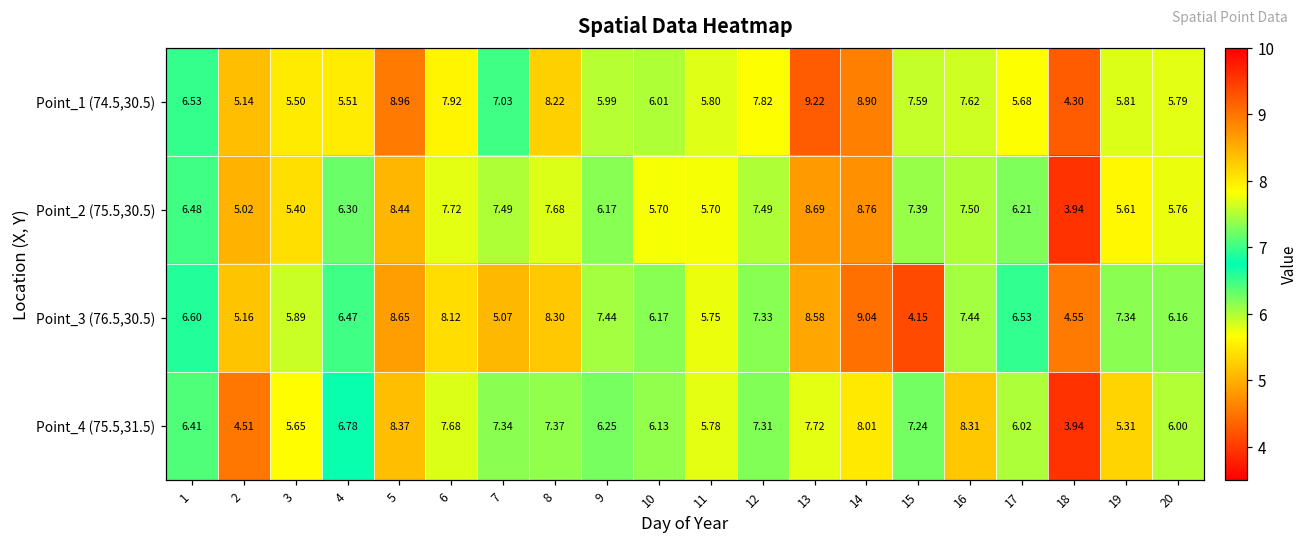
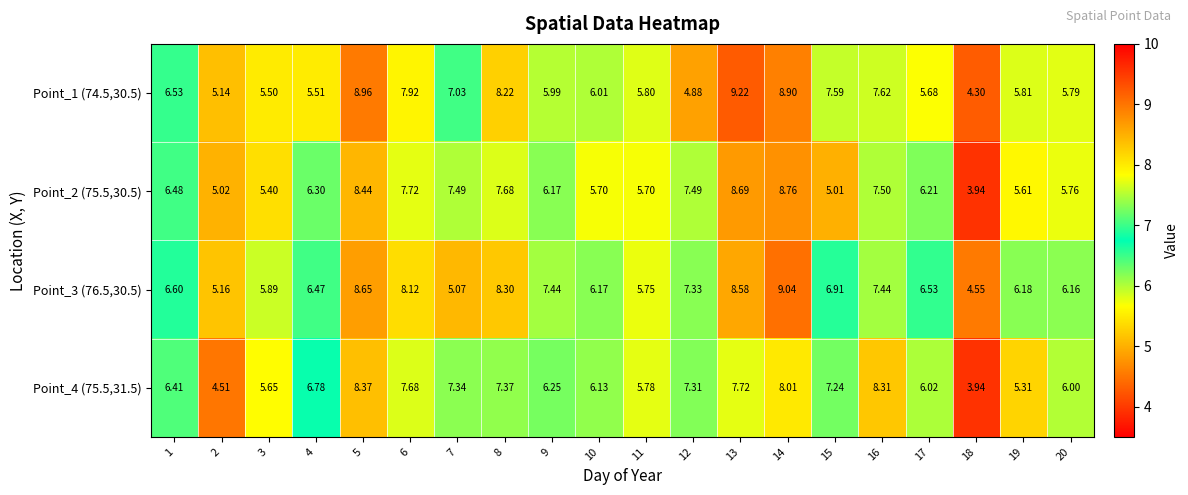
  {
    "Point_1 (74.5,30.5)": {
      "1": 6.53,
      "2": 5.14,
      "3": 5.50,
      "4": 5.51,
      "5": 8.96,
      "6": 7.92,
      "7": 7.03,
      "8": 8.22,
      "9": 5.99,
      "10": 6.01,
      "11": 5.80,
-     "12": 7.82,
+     "12": 4.88,
      "13": 9.22,
      "14": 8.90,
      "15": 7.59,
      "16": 7.62,
      "17": 5.68,
      "18": 4.30,
      "19": 5.81,
      "20": 5.79
    },
    "Point_2 (75.5,30.5)": {
      "1": 6.48,
      "2": 5.02,
      "3": 5.40,
      "4": 6.30,
      "5": 8.44,
      "6": 7.72,
      "7": 7.49,
      "8": 7.68,
      "9": 6.17,
      "10": 5.70,
      "11": 5.70,
      "12": 7.49,
      "13": 8.69,
      "14": 8.76,
-     "15": 7.39,
+     "15": 5.01,
      "16": 7.50,
      "17": 6.21,
      "18": 3.94,
      "19": 5.61,
      "20": 5.76
    },
    "Point_3 (76.5,30.5)": {
      "1": 6.60,
      "2": 5.16,
      "3": 5.89,
      "4": 6.47,
      "5": 8.65,
      "6": 8.12,
      "7": 5.07,
      "8": 8.30,
      "9": 7.44,
      "10": 6.17,
      "11": 5.75,
      "12": 7.33,
      "13": 8.58,
      "14": 9.04,
-     "15": 4.15,
+     "15": 6.91,
      "16": 7.44,
      "17": 6.53,
      "18": 4.55,
-     "19": 7.34,
+     "19": 6.18,
      "20": 6.16
    },
    "Point_4 (75.5,31.5)": {
      "1": 6.41,
      "2": 4.51,
      "3": 5.65,
      "4": 6.78,
      "5": 8.37,
      "6": 7.68,
      "7": 7.34,
      "8": 7.37,
      "9": 6.25,
      "10": 6.13,
      "11": 5.78,
      "12": 7.31,
      "13": 7.72,
      "14": 8.01,
      "15": 7.24,
      "16": 8.31,
      "17": 6.02,
      "18": 3.94,
      "19": 5.31,
      "20": 6.00
    }
  }
